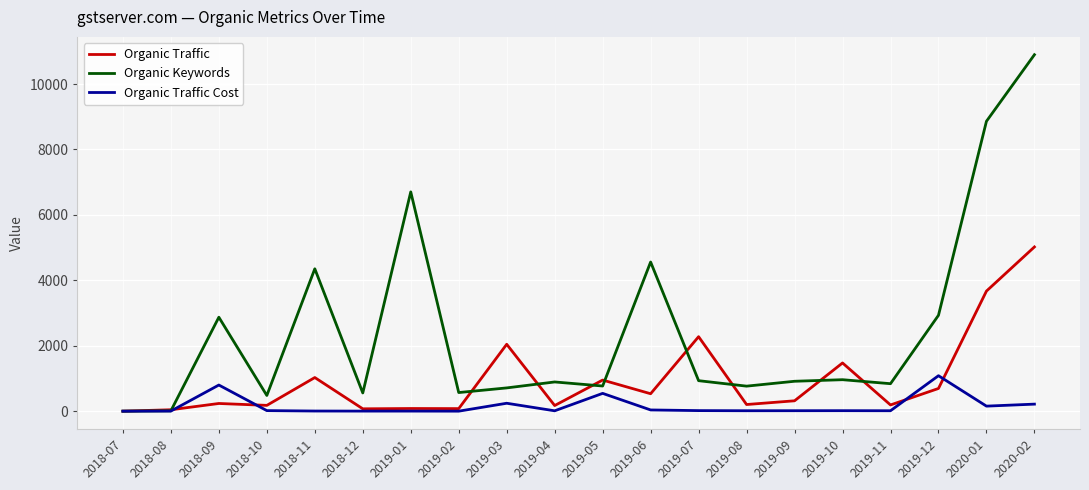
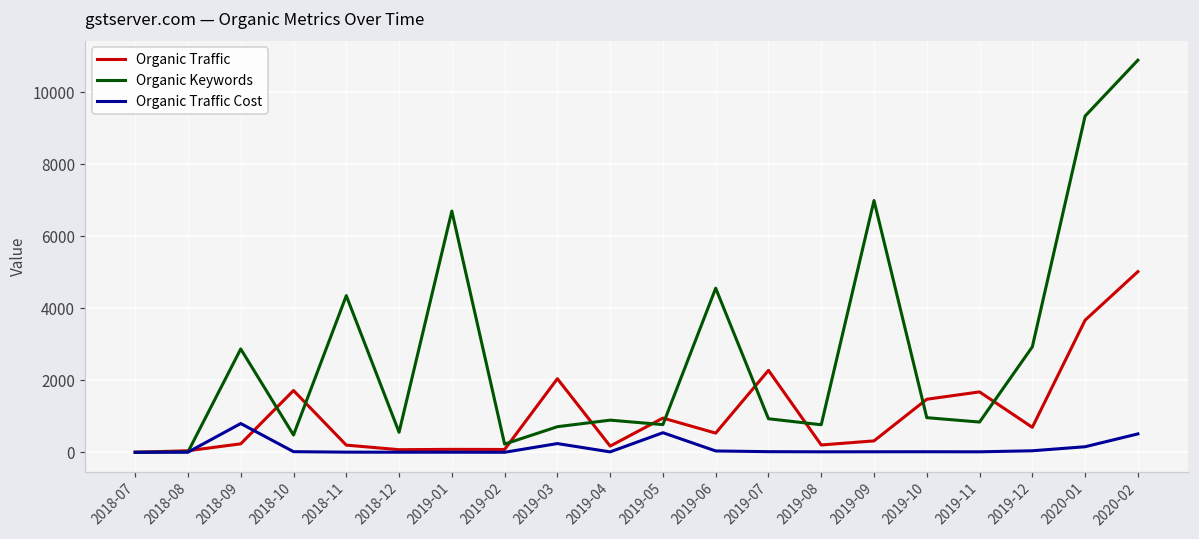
  {
    "Organic Traffic": {
      "2018-09": 200,
-     "2018-10": 200,
-     "2018-11": 1000,
+     "2018-10": 1700,
+     "2018-11": 200,
      "2019-01": 100,
      "2019-02": 100,
      "2019-03": 2000,
      "2019-04": 200,
      "2019-05": 1000,
      "2019-06": 500,
      "2019-07": 2300,
      "2019-08": 200,
      "2019-09": 300,
      "2019-10": 1500,
-     "2019-11": 200,
+     "2019-11": 1700,
      "2019-12": 700,
      "2020-01": 3700,
      "2020-02": 5000
    },
    "Organic Keywords": {
      "2018-09": 2900,
      "2018-10": 500,
      "2018-11": 4400,
      "2018-12": 600,
      "2019-01": 6700,
-     "2019-02": 600,
+     "2019-02": 200,
      "2019-03": 700,
      "2019-04": 900,
      "2019-05": 800,
      "2019-06": 4600,
      "2019-07": 900,
      "2019-08": 800,
-     "2019-09": 900,
+     "2019-09": 7000,
      "2019-10": 1000,
      "2019-11": 800,
      "2019-12": 2900,
-     "2020-01": 8900,
+     "2020-01": 9300,
      "2020-02": 10900
    },
    "Organic Traffic Cost": {
      "2018-09": 800,
      "2018-10": 0,
      "2018-11": 0,
      "2019-01": 0,
      "2019-02": 0,
      "2019-03": 200,
      "2019-04": 0,
      "2019-05": 500,
      "2019-06": 0,
      "2019-07": 0,
      "2019-08": 0,
      "2019-09": 0,
      "2019-10": 0,
      "2019-11": 0,
-     "2019-12": 1100,
+     "2019-12": 0,
      "2020-01": 200,
-     "2020-02": 200
+     "2020-02": 500
    }
  }
